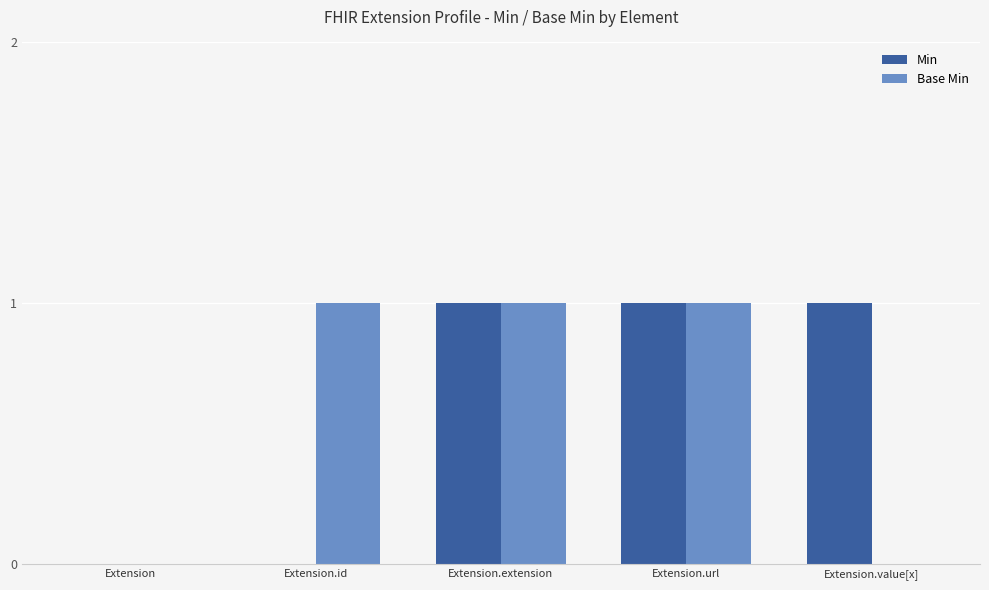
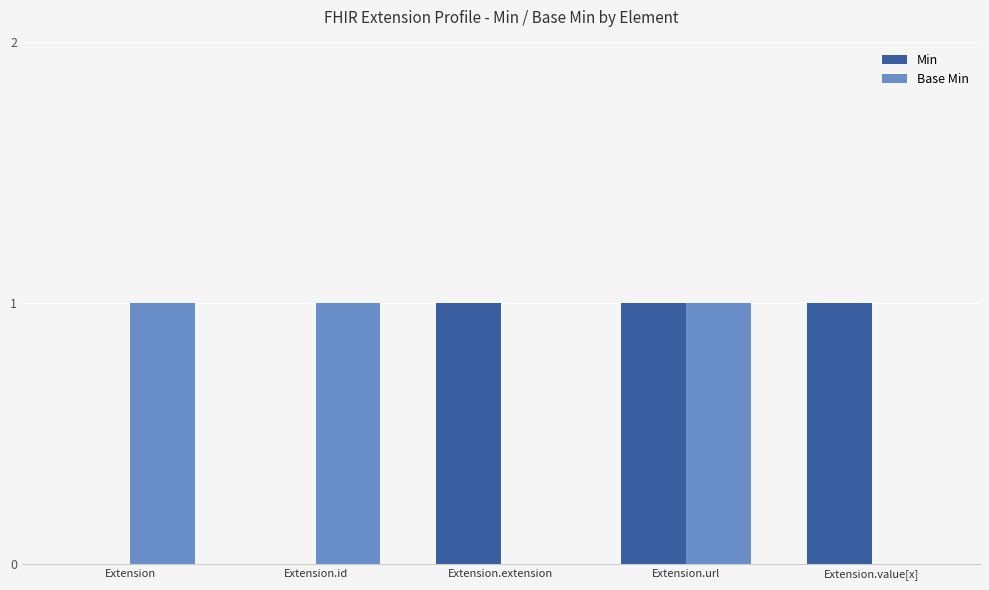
  {
    "Min": {
      "Extension": 0,
      "Extension.id": 0,
      "Extension.extension": 1,
      "Extension.url": 1,
      "Extension.value[x]": 1
    },
    "Base Min": {
-     "Extension": 0,
+     "Extension": 1,
      "Extension.id": 1,
-     "Extension.extension": 1,
+     "Extension.extension": 0,
      "Extension.url": 1,
      "Extension.value[x]": 0
    }
  }
